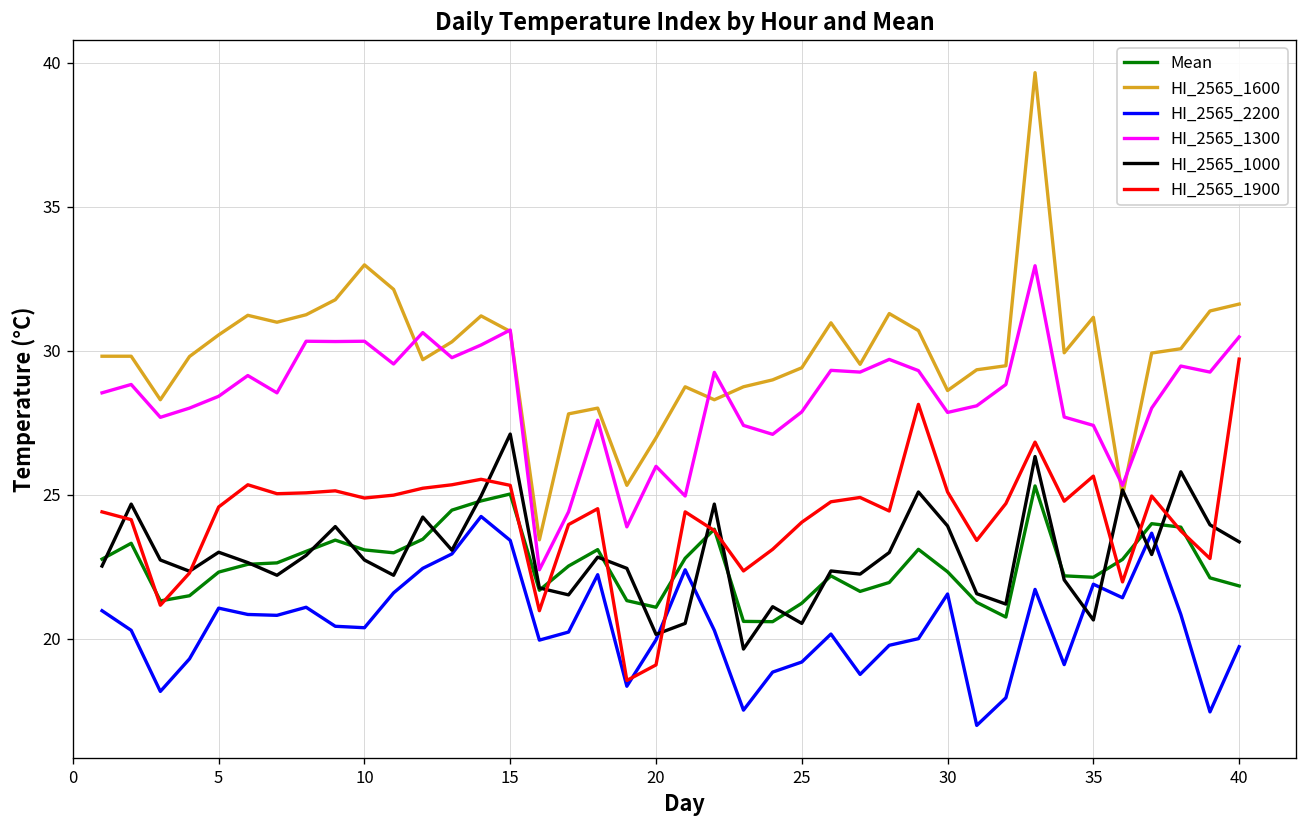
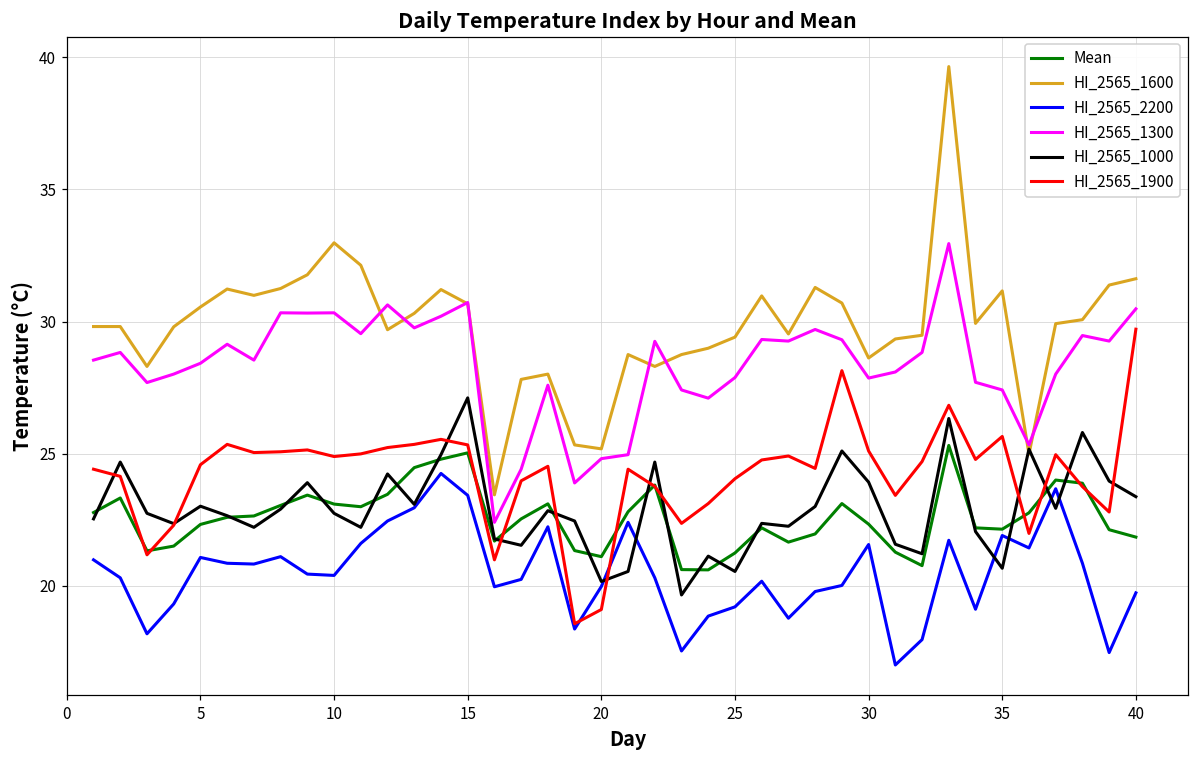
  {
    "Mean": {
      "5": 22.3,
      "10": 23.1,
      "15": 25.0,
      "20": 21.1,
      "25": 21.2,
      "30": 22.3,
      "35": 22.1,
      "40": 21.8
    },
    "HI_2565_1600": {
      "5": 30.6,
      "10": 33.0,
-     "20": 27.0,
+     "20": 25.2,
      "25": 29.4,
      "30": 28.6,
      "35": 31.2,
      "40": 31.6
    },
    "HI_2565_2200": {
      "5": 21.1,
      "10": 20.4,
      "15": 23.4,
      "20": 20.0,
      "25": 19.2,
      "30": 21.6,
      "35": 21.9,
      "40": 19.7
    },
    "HI_2565_1300": {
      "5": 28.4,
      "10": 30.3,
-     "20": 26.0,
+     "20": 24.8,
      "25": 27.9,
      "30": 27.9,
      "35": 27.4,
      "40": 30.5
    },
    "HI_2565_1000": {
      "5": 23.0,
      "10": 22.7,
      "15": 27.1,
      "20": 20.2,
      "25": 20.5,
      "30": 23.9,
      "35": 20.7,
      "40": 23.4
    },
    "HI_2565_1900": {
      "5": 24.6,
      "10": 24.9,
      "15": 25.3,
      "20": 19.1,
      "25": 24.1,
      "30": 25.1,
      "35": 25.7,
      "40": 29.7
    }
  }
